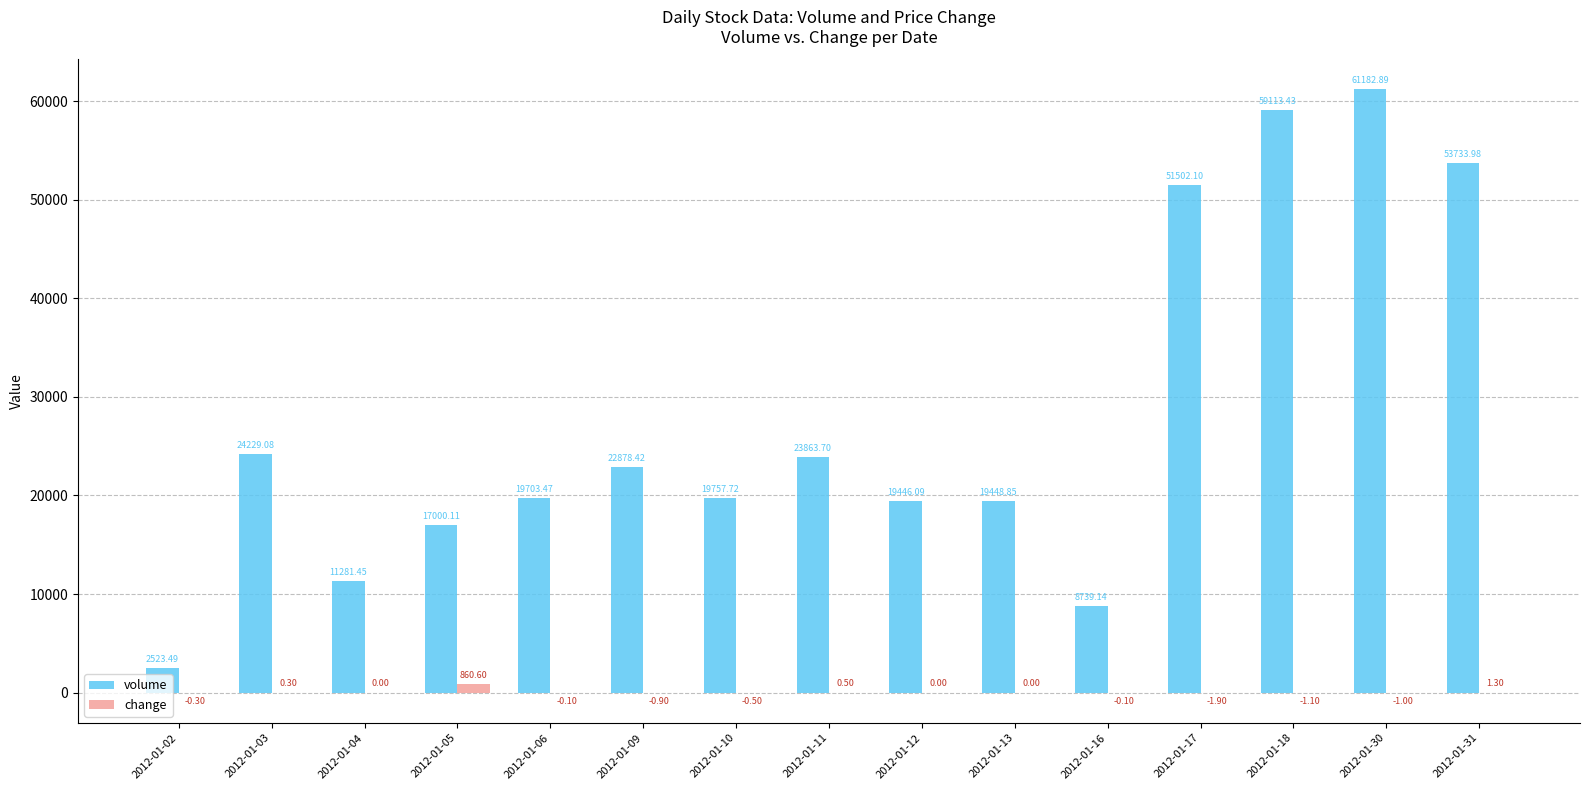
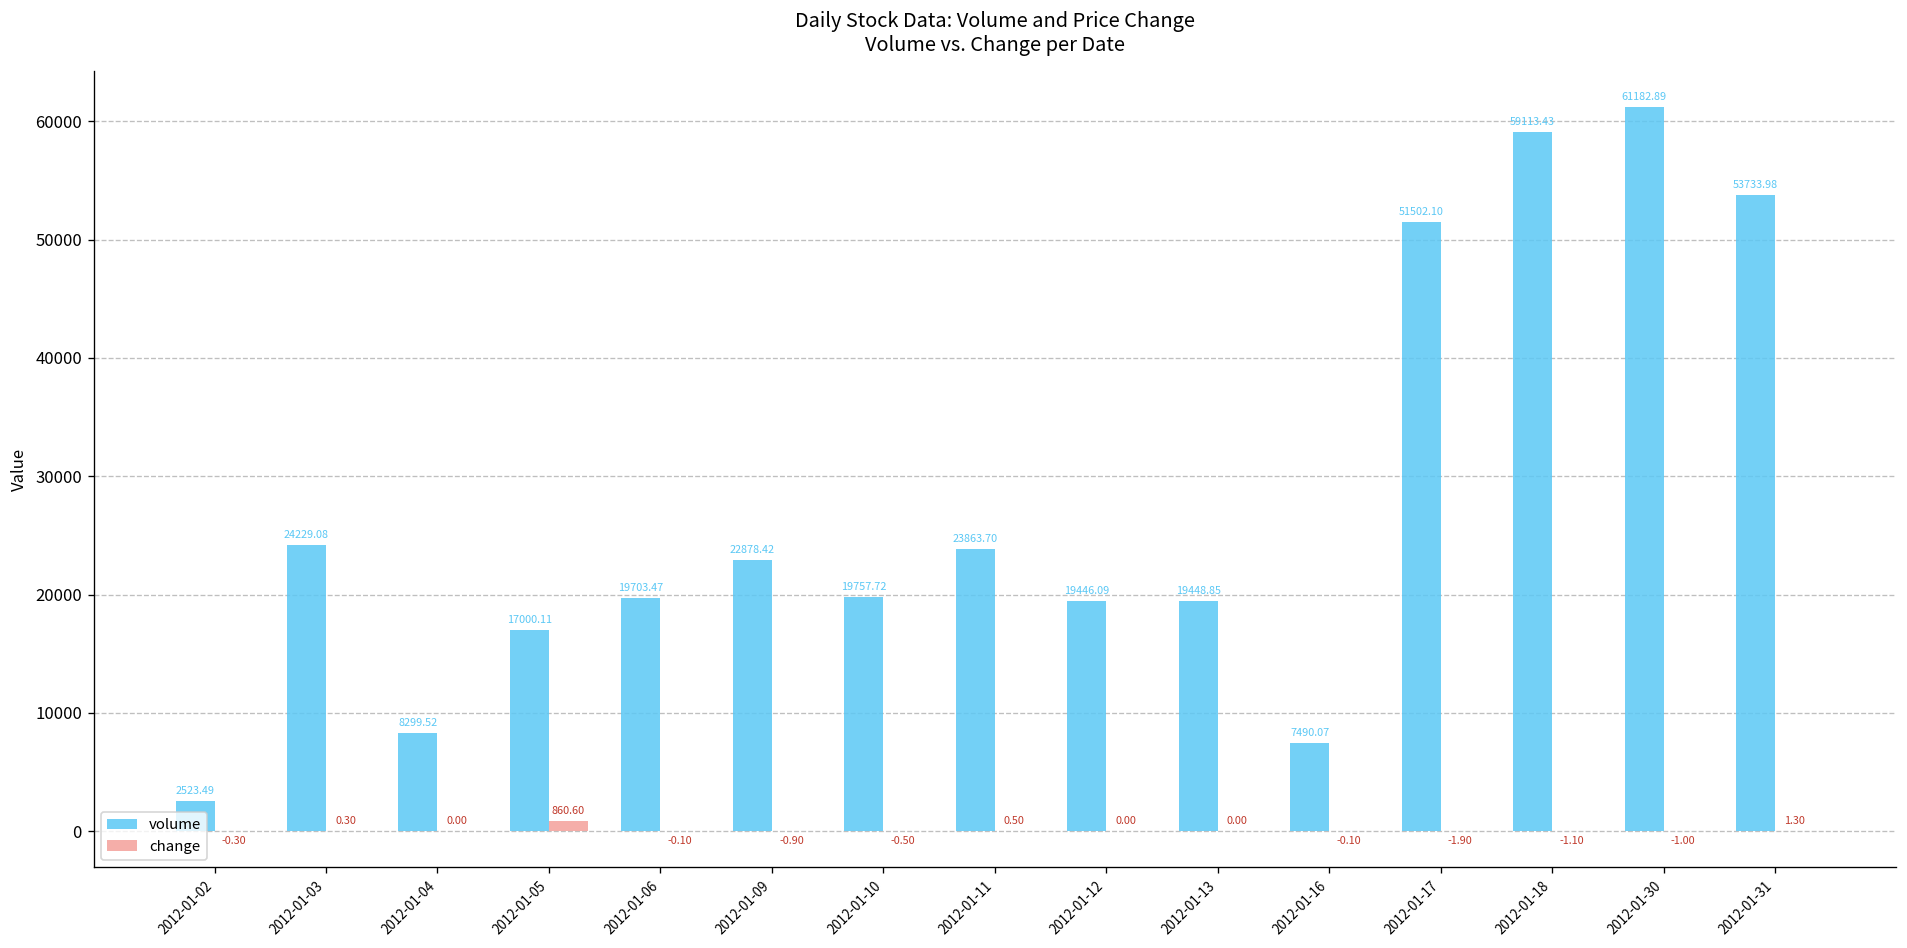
  {
    "volume": {
      "2012-01-02": 2523.49,
      "2012-01-03": 24229.08,
-     "2012-01-04": 11281.45,
+     "2012-01-04": 8299.52,
      "2012-01-05": 17000.11,
      "2012-01-06": 19703.47,
      "2012-01-09": 22878.42,
      "2012-01-10": 19757.72,
      "2012-01-11": 23863.70,
      "2012-01-12": 19446.09,
      "2012-01-13": 19448.85,
-     "2012-01-16": 8739.14,
+     "2012-01-16": 7490.07,
      "2012-01-17": 51502.10,
      "2012-01-18": 59113.43,
      "2012-01-30": 61182.89,
      "2012-01-31": 53733.98
    },
    "change": {
      "2012-01-02": -0.30,
      "2012-01-03": 0.30,
      "2012-01-04": 0.00,
      "2012-01-05": 860.60,
      "2012-01-06": -0.10,
      "2012-01-09": -0.90,
      "2012-01-10": -0.50,
      "2012-01-11": 0.50,
      "2012-01-12": 0.00,
      "2012-01-13": 0.00,
      "2012-01-16": -0.10,
      "2012-01-17": -1.90,
      "2012-01-18": -1.10,
      "2012-01-30": -1.00,
      "2012-01-31": 1.30
    }
  }
